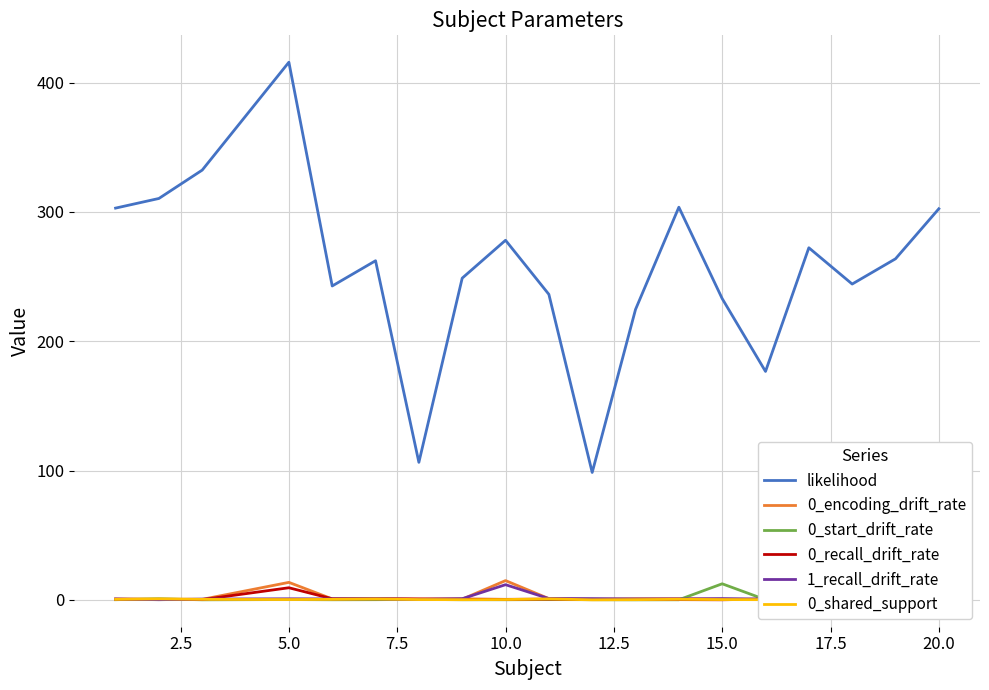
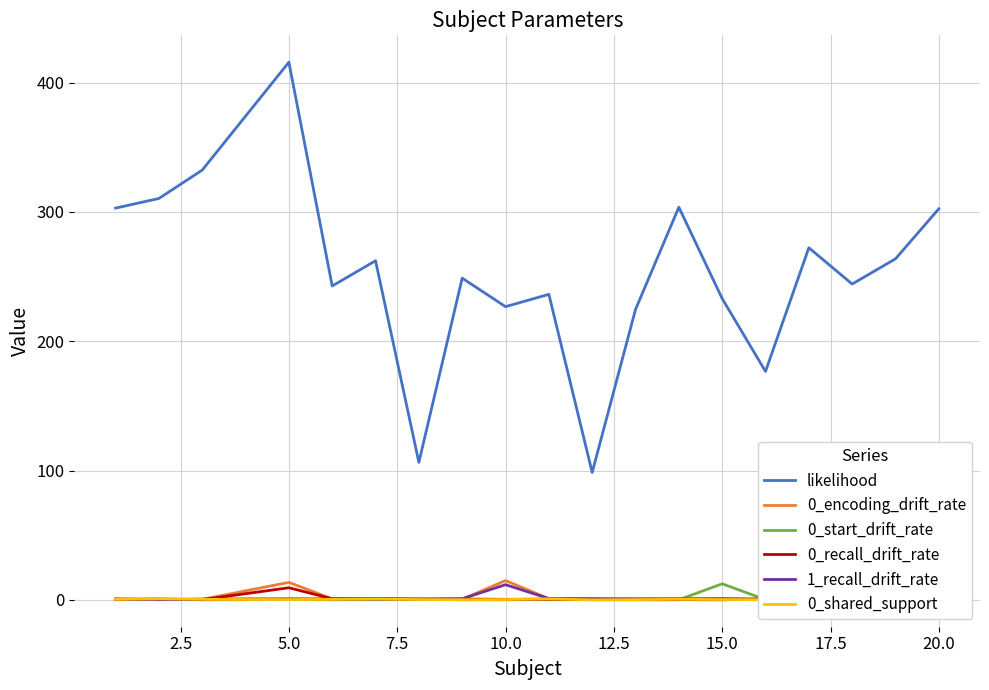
  {
    "likelihood": {
      "5.0": 416,
-     "10.0": 278,
+     "10.0": 227,
      "15.0": 233,
      "20.0": 302
    },
    "0_encoding_drift_rate": {
      "5.0": 14,
      "10.0": 15
    },
    "0_start_drift_rate": {
      "15.0": 12
    },
    "0_recall_drift_rate": {
      "5.0": 9
    },
    "1_recall_drift_rate": {
      "10.0": 12
    }
  }
